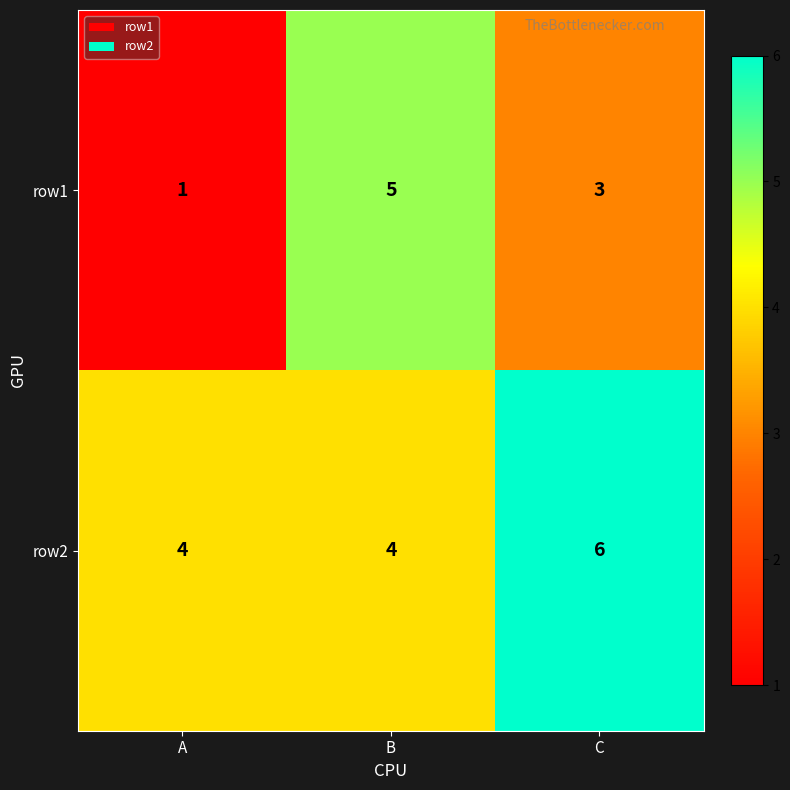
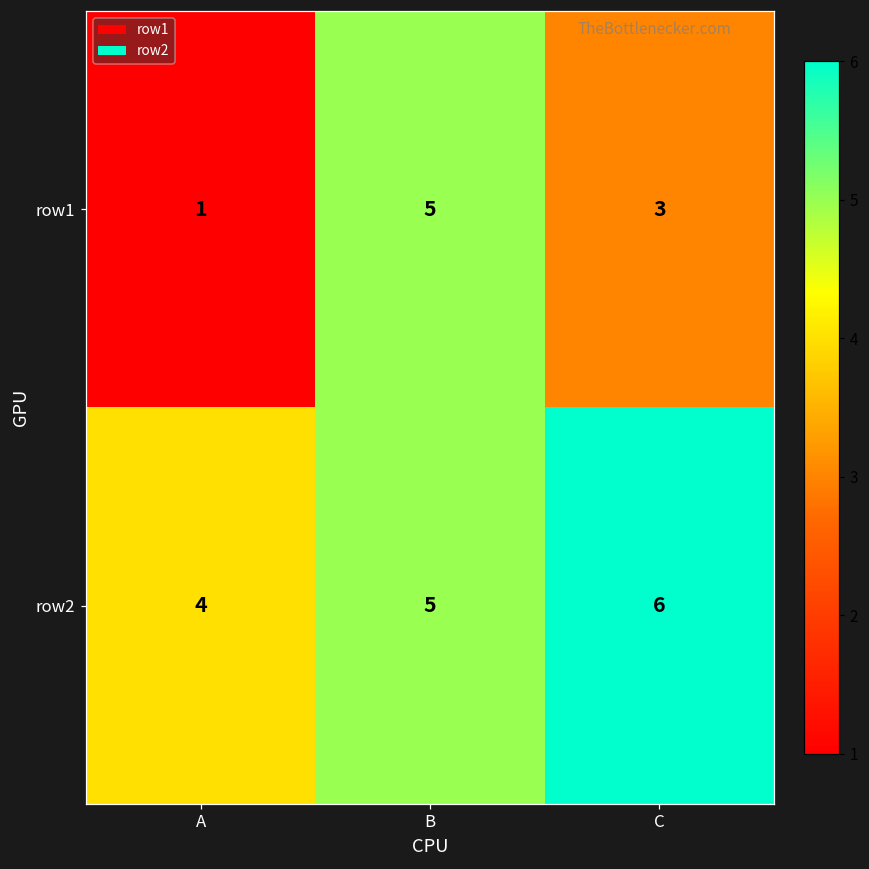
  {
    "row1": {
      "A": 1,
      "B": 5,
      "C": 3
    },
    "row2": {
      "A": 4,
-     "B": 4,
+     "B": 5,
      "C": 6
    }
  }
